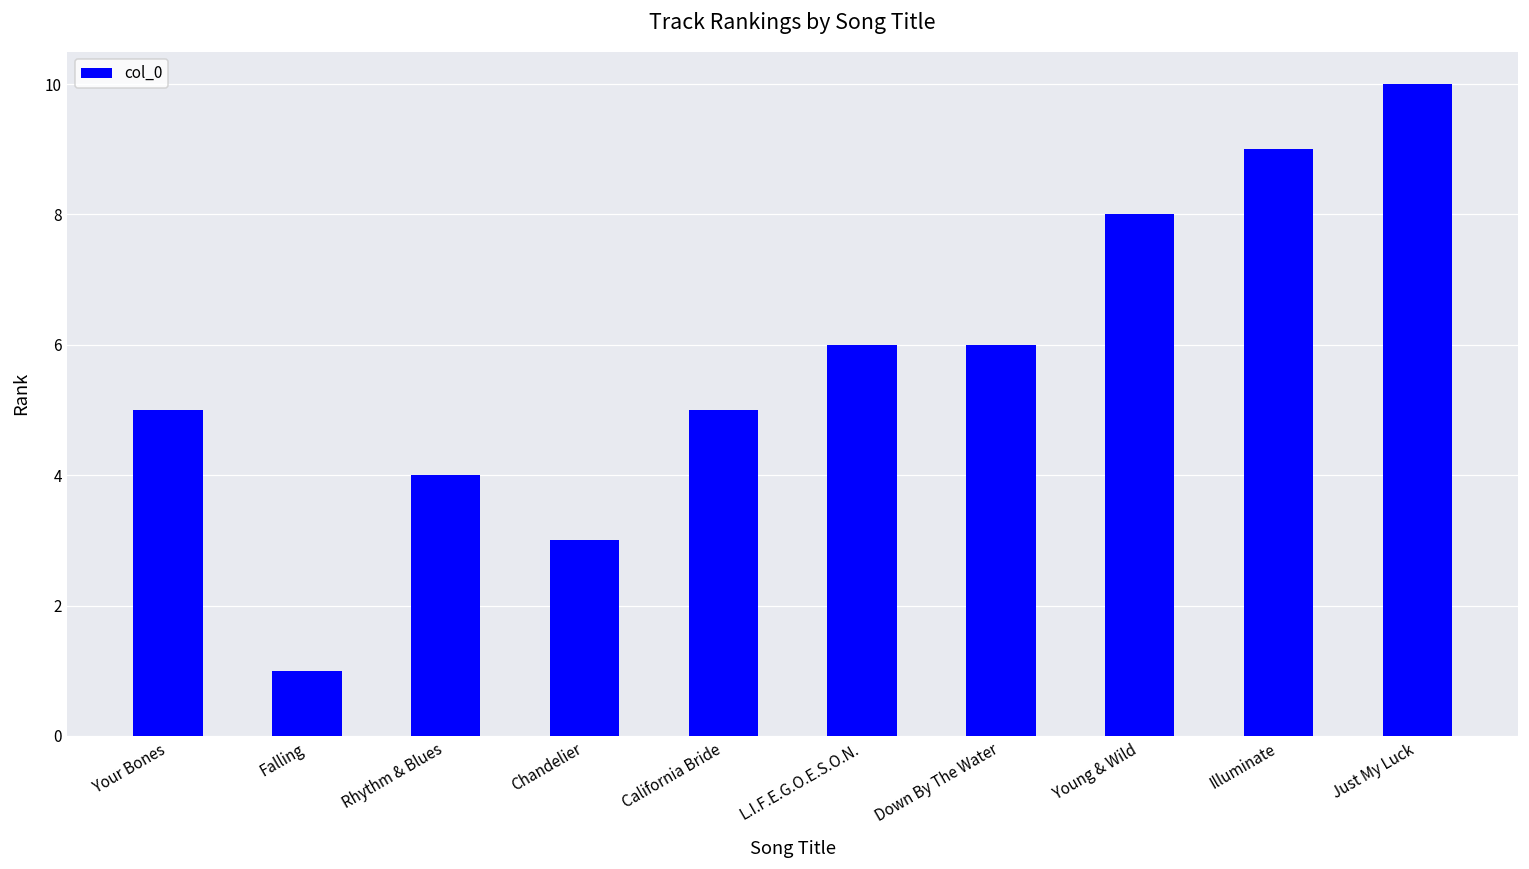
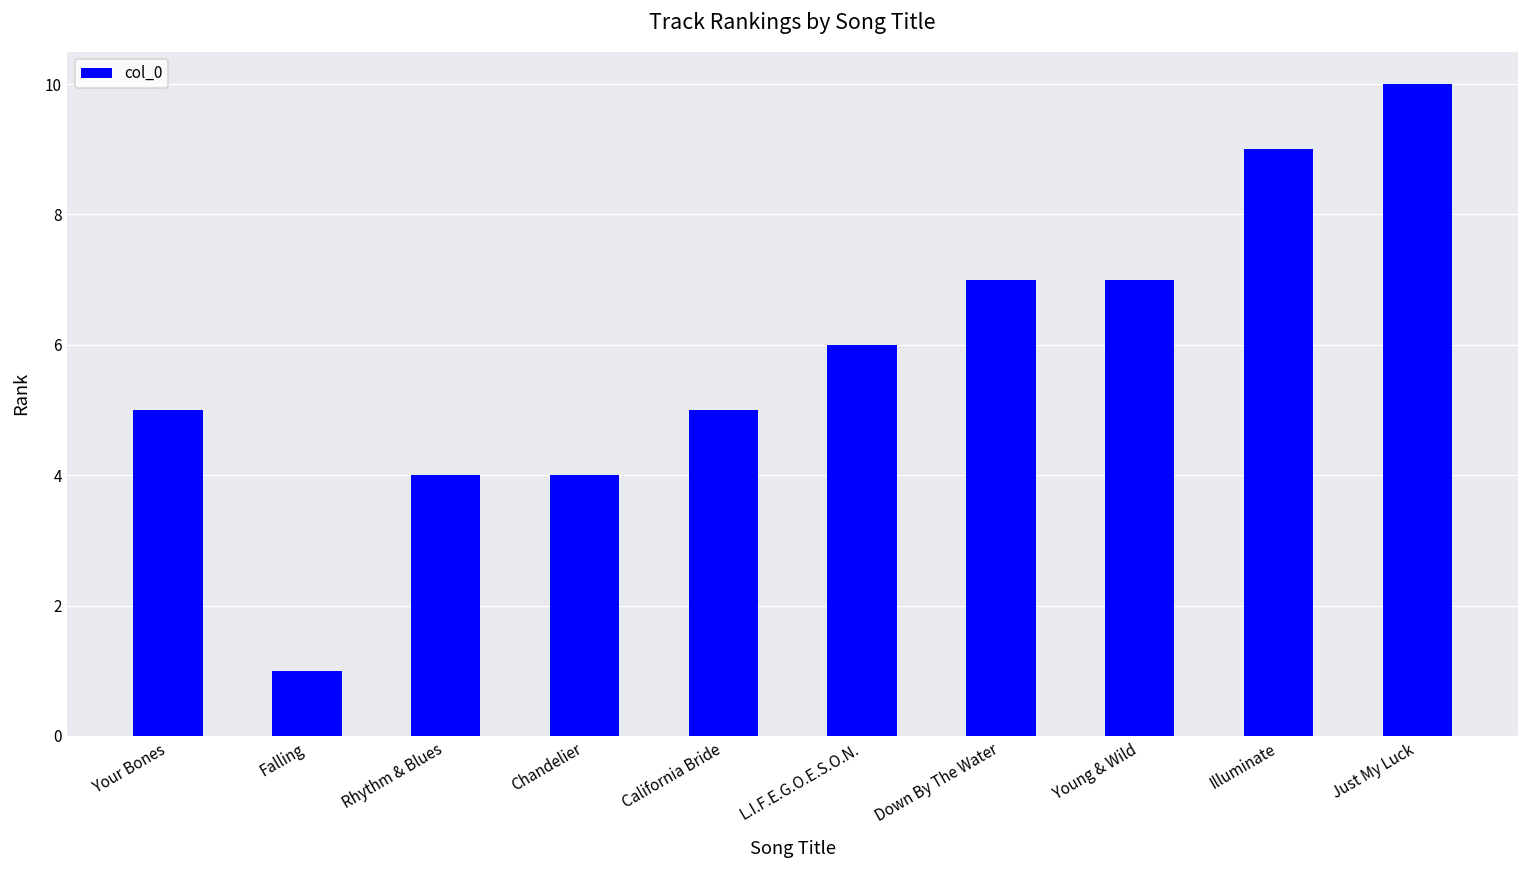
  {
    "Your Bones": 5,
    "Falling": 1,
    "Rhythm & Blues": 4,
-   "Chandelier": 3,
+   "Chandelier": 4,
    "California Bride": 5,
    "L.I.F.E.G.O.E.S.O.N.": 6,
-   "Down By The Water": 6,
-   "Young & Wild": 8,
+   "Down By The Water": 7,
+   "Young & Wild": 7,
    "Illuminate": 9,
    "Just My Luck": 10
  }
